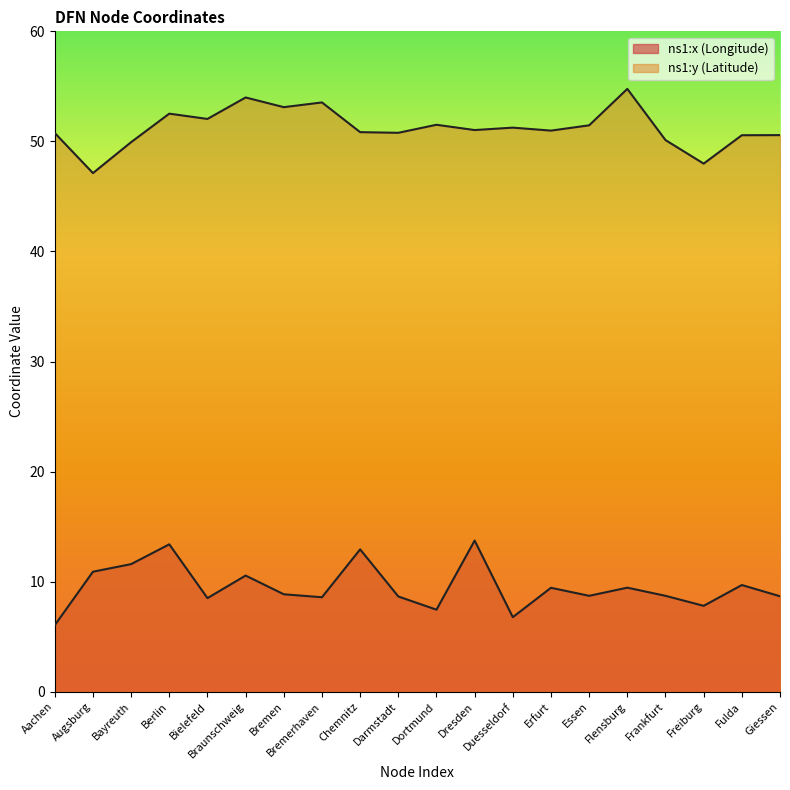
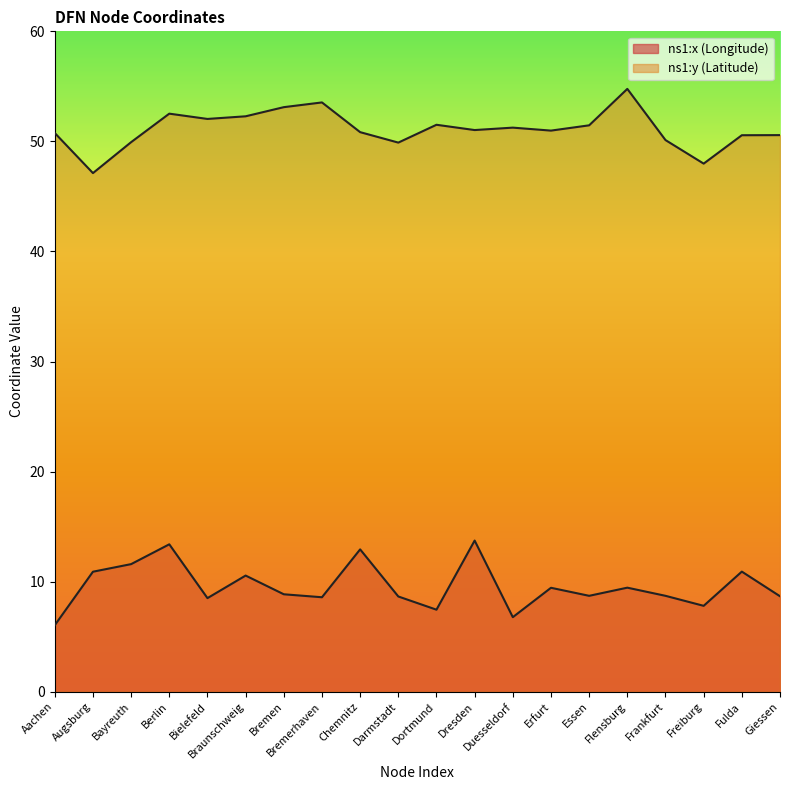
  {
    "ns1:x (Longitude)": {
      "Aachen": 6.0,
      "Augsburg": 10.9,
      "Bayreuth": 11.6,
      "Berlin": 13.4,
      "Bielefeld": 8.5,
      "Braunschweig": 10.6,
      "Bremen": 8.9,
      "Bremerhaven": 8.6,
      "Chemnitz": 12.9,
      "Darmstadt": 8.7,
      "Dortmund": 7.5,
      "Dresden": 13.7,
      "Duesseldorf": 6.8,
      "Erfurt": 9.4,
      "Essen": 8.7,
      "Flensburg": 9.5,
      "Frankfurt": 8.7,
      "Freiburg": 7.8,
-     "Fulda": 9.7,
+     "Fulda": 10.9,
      "Giessen": 8.7
    },
    "ns1:y (Latitude)": {
      "Aachen": 50.8,
      "Augsburg": 47.1,
      "Bayreuth": 49.9,
      "Berlin": 52.5,
      "Bielefeld": 52.0,
-     "Braunschweig": 54.0,
+     "Braunschweig": 52.3,
      "Bremen": 53.1,
      "Bremerhaven": 53.5,
      "Chemnitz": 50.8,
-     "Darmstadt": 50.8,
+     "Darmstadt": 49.9,
      "Dortmund": 51.5,
      "Dresden": 51.0,
      "Duesseldorf": 51.3,
      "Erfurt": 51.0,
      "Essen": 51.5,
      "Flensburg": 54.8,
      "Frankfurt": 50.1,
      "Freiburg": 48.0,
      "Fulda": 50.6,
      "Giessen": 50.6
    }
  }
